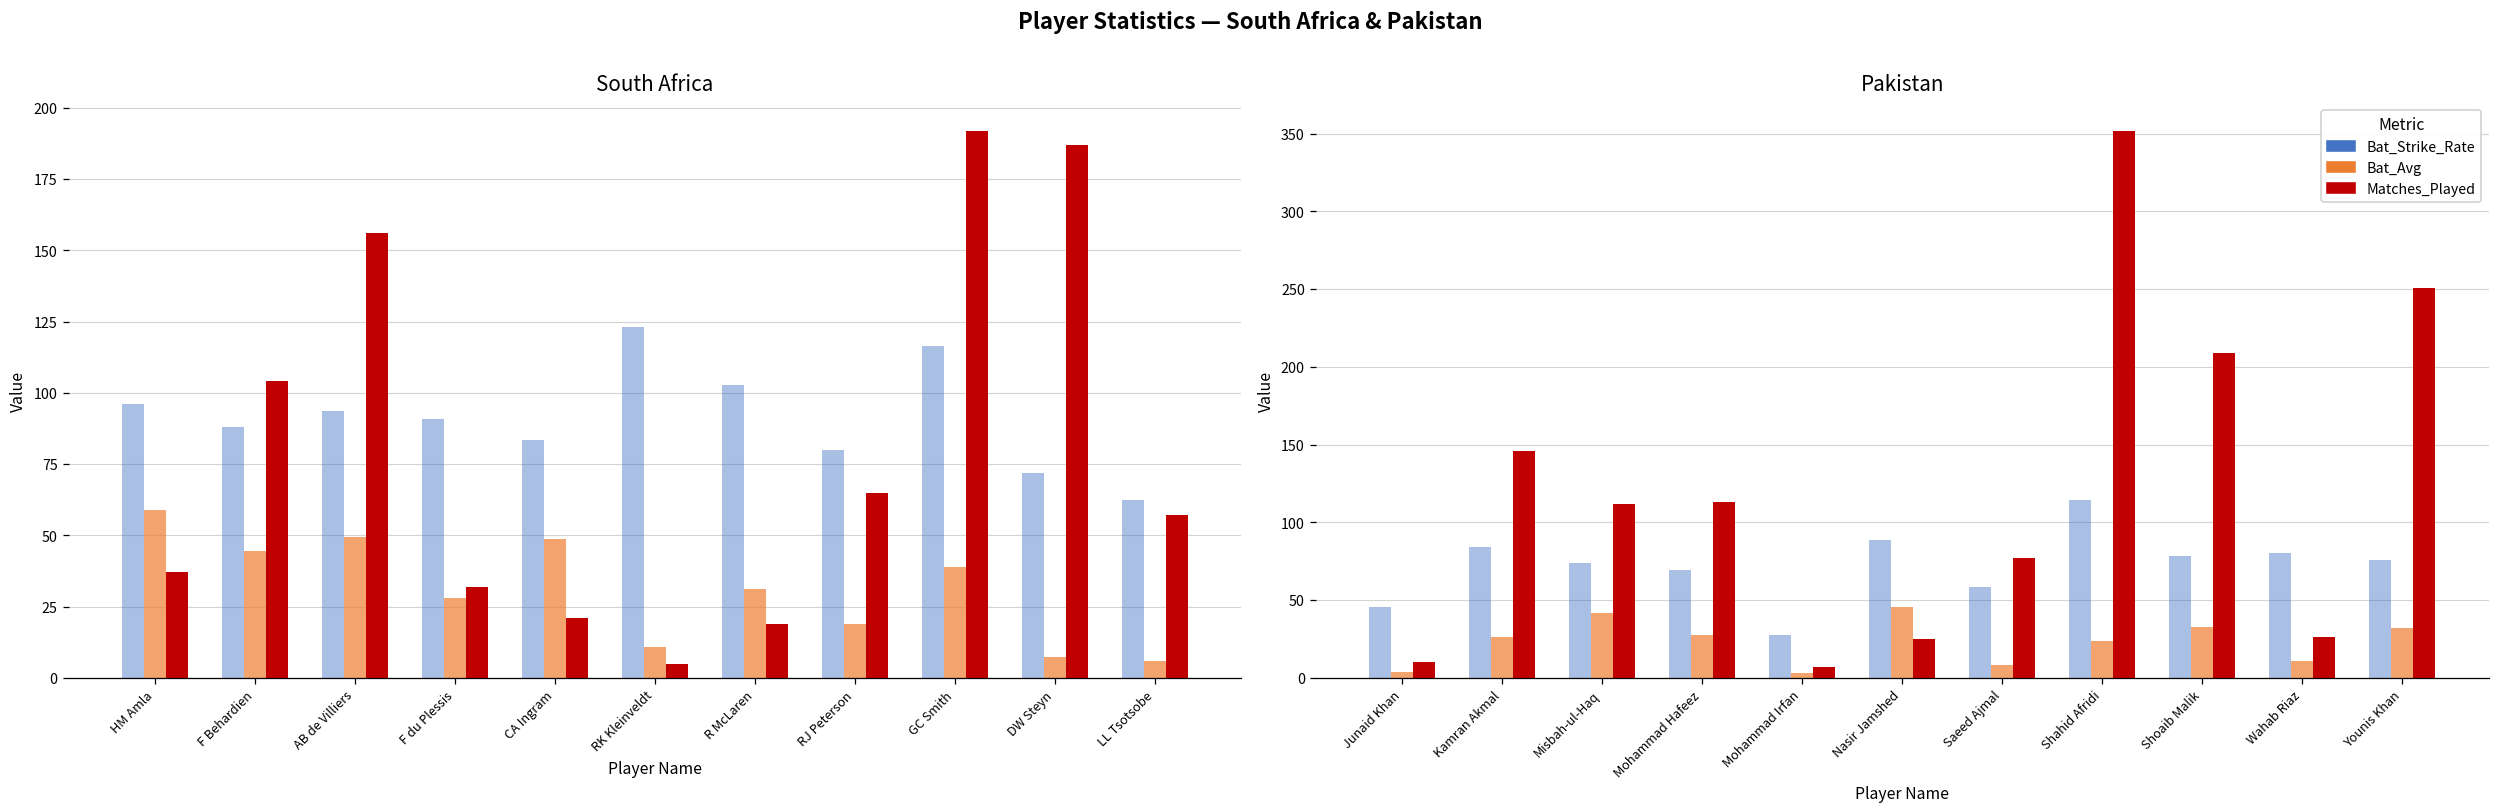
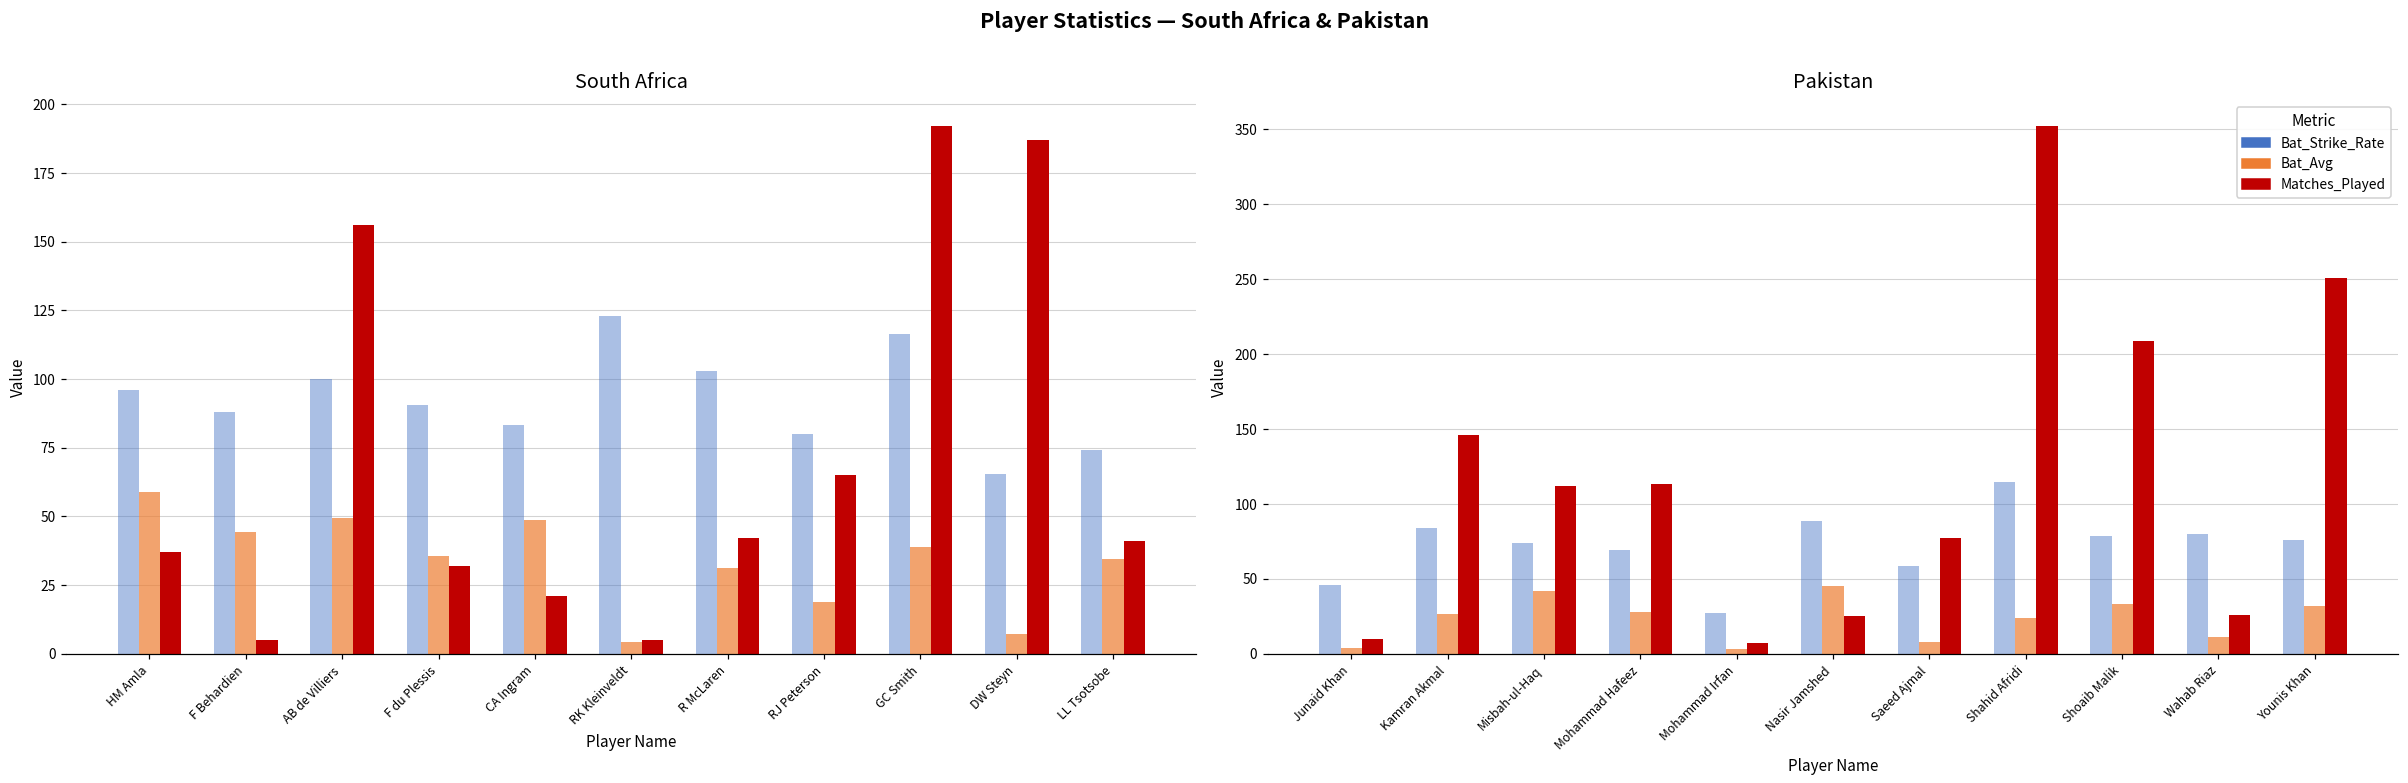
  {
    "South Africa": {
      "Bat_Strike_Rate": {
        "HM Amla": 96,
        "F Behardien": 88,
-       "AB de Villiers": 94,
+       "AB de Villiers": 100,
        "F du Plessis": 91,
        "CA Ingram": 83,
        "RK Kleinveldt": 123,
        "R McLaren": 103,
        "RJ Peterson": 80,
        "GC Smith": 116,
-       "DW Steyn": 72,
-       "LL Tsotsobe": 62
+       "DW Steyn": 66,
+       "LL Tsotsobe": 74
      },
      "Bat_Avg": {
        "HM Amla": 59,
        "F Behardien": 44,
        "AB de Villiers": 49,
-       "F du Plessis": 28,
+       "F du Plessis": 36,
        "CA Ingram": 49,
-       "RK Kleinveldt": 11,
+       "RK Kleinveldt": 4,
        "R McLaren": 31,
        "RJ Peterson": 19,
        "GC Smith": 39,
        "DW Steyn": 7,
-       "LL Tsotsobe": 6
+       "LL Tsotsobe": 34
      },
      "Matches_Played": {
        "HM Amla": 37,
-       "F Behardien": 104,
+       "F Behardien": 5,
        "AB de Villiers": 156,
        "F du Plessis": 32,
        "CA Ingram": 21,
        "RK Kleinveldt": 5,
-       "R McLaren": 19,
+       "R McLaren": 42,
        "RJ Peterson": 65,
        "GC Smith": 192,
        "DW Steyn": 187,
-       "LL Tsotsobe": 57
+       "LL Tsotsobe": 41
      }
    }
  }
